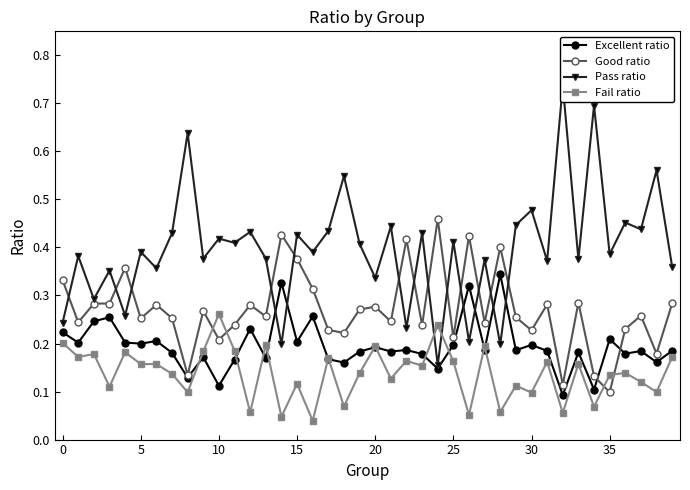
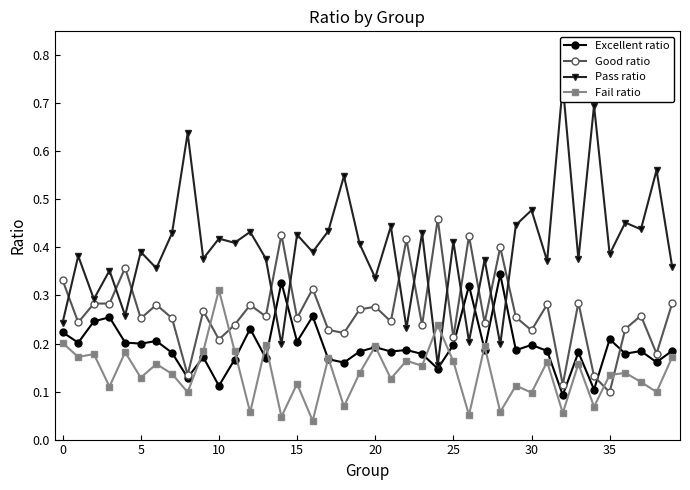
  {
    "Good ratio": {
      "0": 0.33,
      "5": 0.25,
      "10": 0.21,
-     "15": 0.38,
+     "15": 0.25,
      "20": 0.28,
      "25": 0.21,
      "30": 0.23,
      "35": 0.10
    },
    "Fail ratio": {
      "0": 0.20,
-     "5": 0.16,
-     "10": 0.26,
+     "5": 0.13,
+     "10": 0.31,
      "15": 0.12,
      "25": 0.16,
      "30": 0.10,
      "35": 0.13
    }
  }
